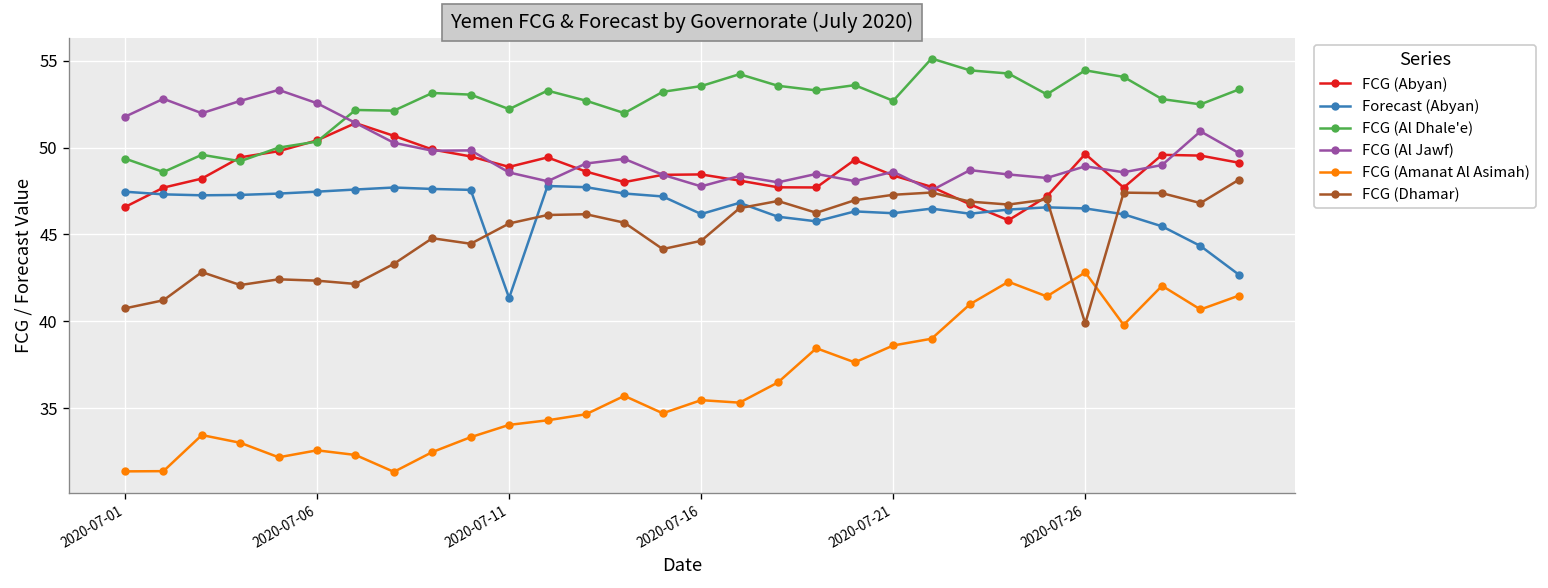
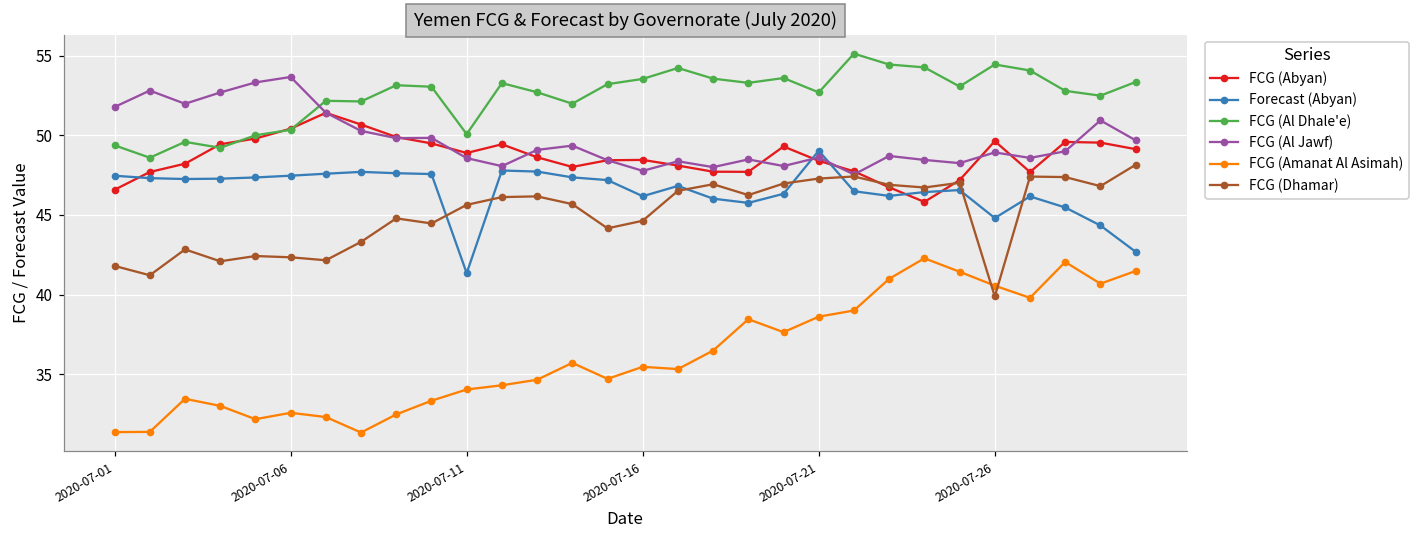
  {
    "FCG (Abyan)": {
      "2020-07-01": 46.6,
      "2020-07-11": 48.9,
      "2020-07-16": 48.5,
      "2020-07-21": 48.4,
      "2020-07-26": 49.6
    },
    "Forecast (Abyan)": {
      "2020-07-01": 47.5,
      "2020-07-06": 47.5,
      "2020-07-11": 41.3,
      "2020-07-16": 46.2,
-     "2020-07-21": 46.2,
-     "2020-07-26": 46.5
+     "2020-07-21": 49.0,
+     "2020-07-26": 44.8
    },
    "FCG (Al Dhale'e)": {
      "2020-07-01": 49.4,
-     "2020-07-11": 52.2,
+     "2020-07-11": 50.1,
      "2020-07-16": 53.5,
      "2020-07-21": 52.7,
      "2020-07-26": 54.4
    },
    "FCG (Al Jawf)": {
      "2020-07-01": 51.8,
-     "2020-07-06": 52.5,
+     "2020-07-06": 53.7,
      "2020-07-11": 48.6,
      "2020-07-16": 47.8,
      "2020-07-21": 48.6,
      "2020-07-26": 48.9
    },
    "FCG (Amanat Al Asimah)": {
      "2020-07-01": 31.4,
      "2020-07-06": 32.6,
      "2020-07-11": 34.0,
      "2020-07-16": 35.5,
      "2020-07-21": 38.6,
-     "2020-07-26": 42.8
+     "2020-07-26": 40.6
    },
    "FCG (Dhamar)": {
-     "2020-07-01": 40.7,
+     "2020-07-01": 41.8,
      "2020-07-06": 42.3,
      "2020-07-11": 45.6,
      "2020-07-16": 44.6,
      "2020-07-21": 47.3,
      "2020-07-26": 39.9
    }
  }
